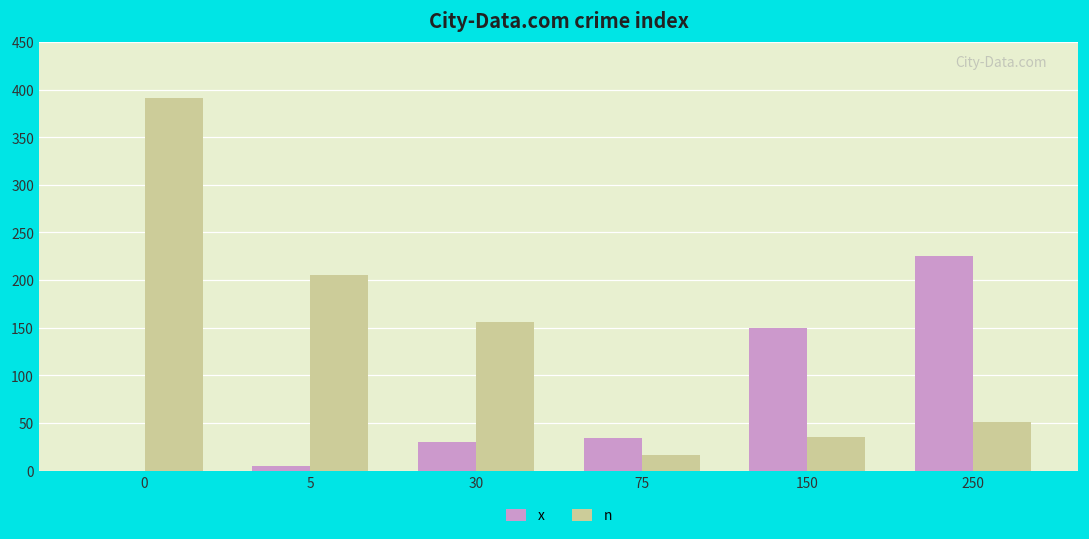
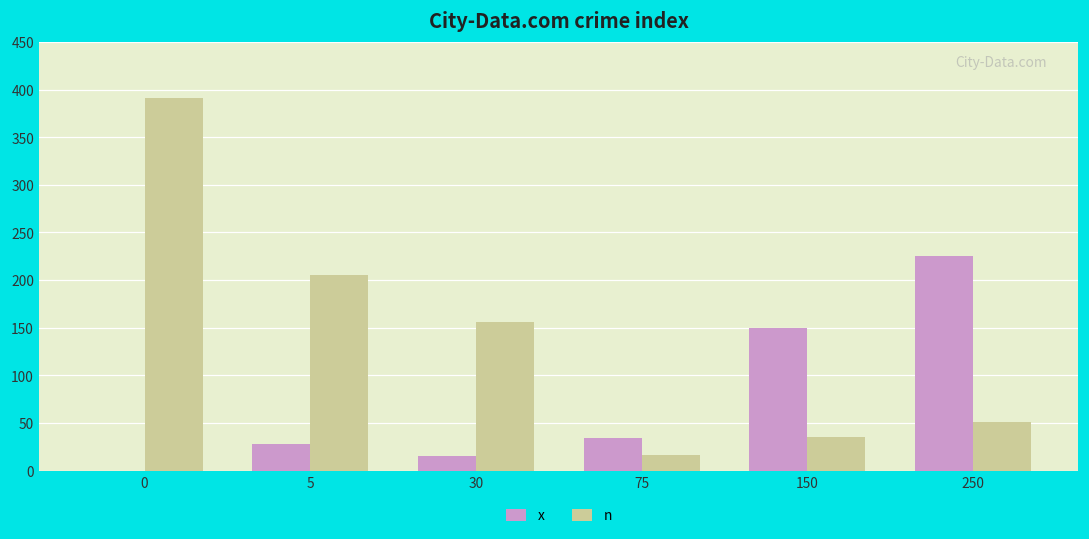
  {
    "x": {
      "0": 0,
-     "5": 10,
-     "30": 30,
+     "5": 30,
+     "30": 20,
      "75": 30,
      "150": 150,
      "250": 230
    },
    "n": {
      "0": 390,
      "5": 210,
      "30": 160,
      "75": 20,
      "150": 40,
      "250": 50
    }
  }
